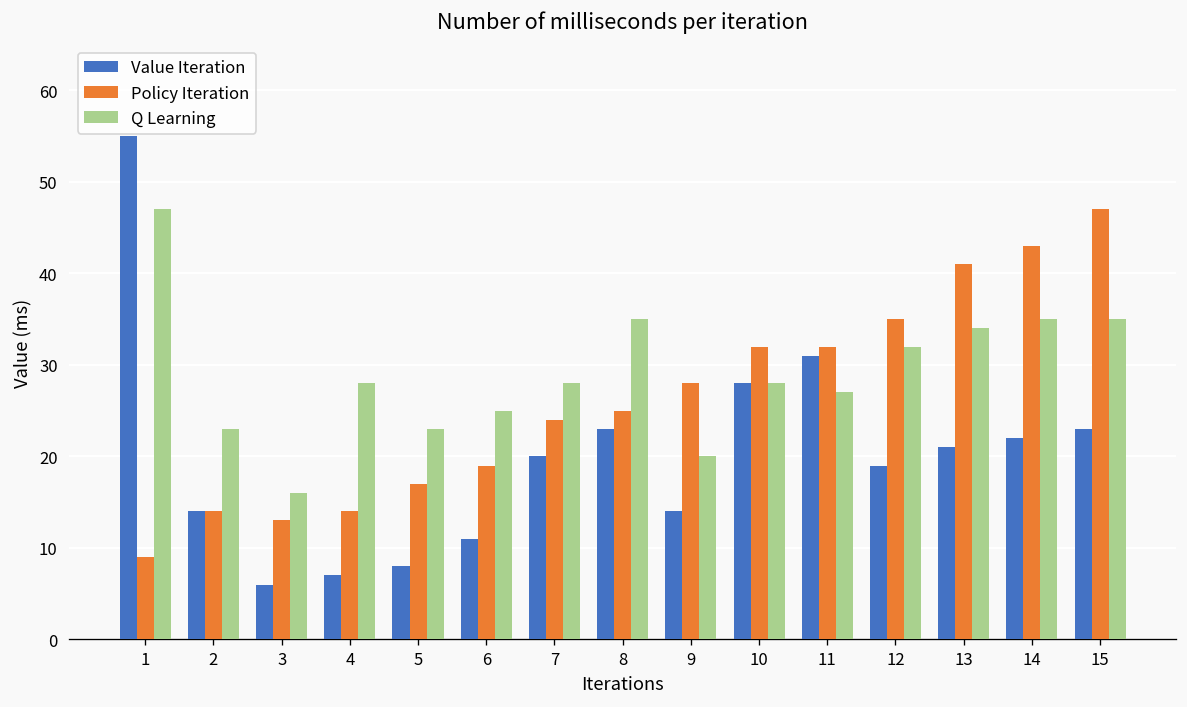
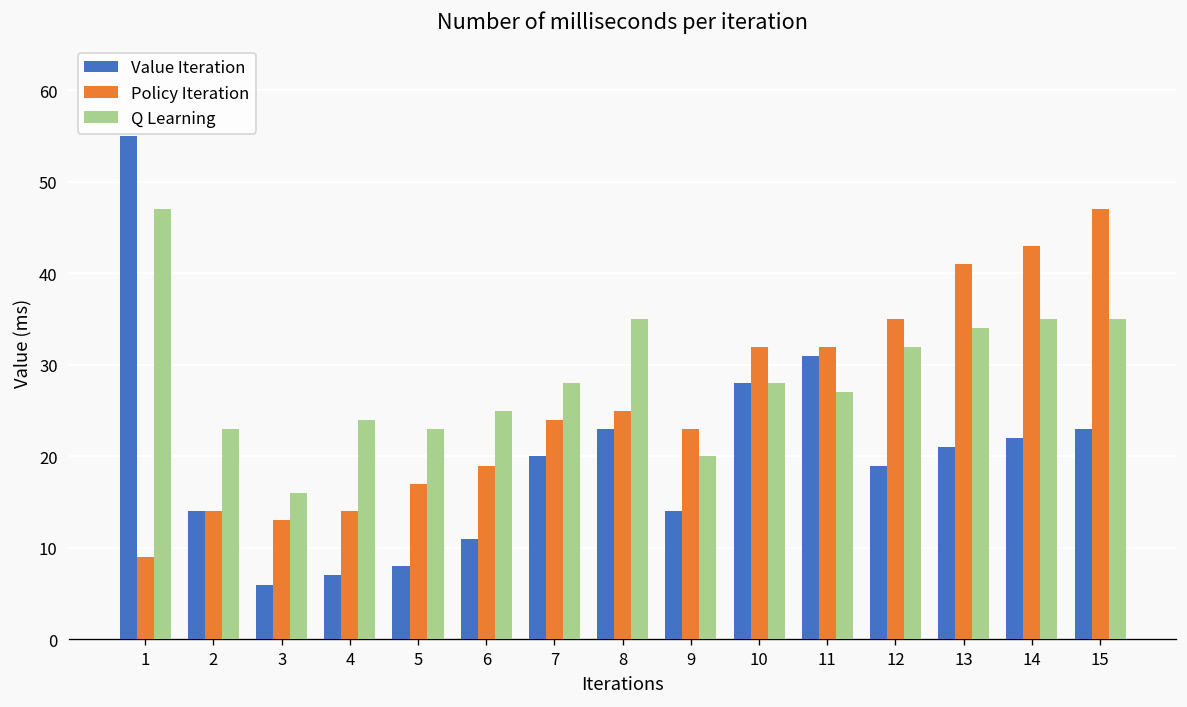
  {
    "Value Iteration": {
      "1": 55,
      "2": 14,
      "3": 6,
      "4": 7,
      "5": 8,
      "6": 11,
      "7": 20,
      "8": 23,
      "9": 14,
      "10": 28,
      "11": 31,
      "12": 19,
      "13": 21,
      "14": 22,
      "15": 23
    },
    "Policy Iteration": {
      "1": 9,
      "2": 14,
      "3": 13,
      "4": 14,
      "5": 17,
      "6": 19,
      "7": 24,
      "8": 25,
-     "9": 28,
+     "9": 23,
      "10": 32,
      "11": 32,
      "12": 35,
      "13": 41,
      "14": 43,
      "15": 47
    },
    "Q Learning": {
      "1": 47,
      "2": 23,
      "3": 16,
-     "4": 28,
+     "4": 24,
      "5": 23,
      "6": 25,
      "7": 28,
      "8": 35,
      "9": 20,
      "10": 28,
      "11": 27,
      "12": 32,
      "13": 34,
      "14": 35,
      "15": 35
    }
  }
